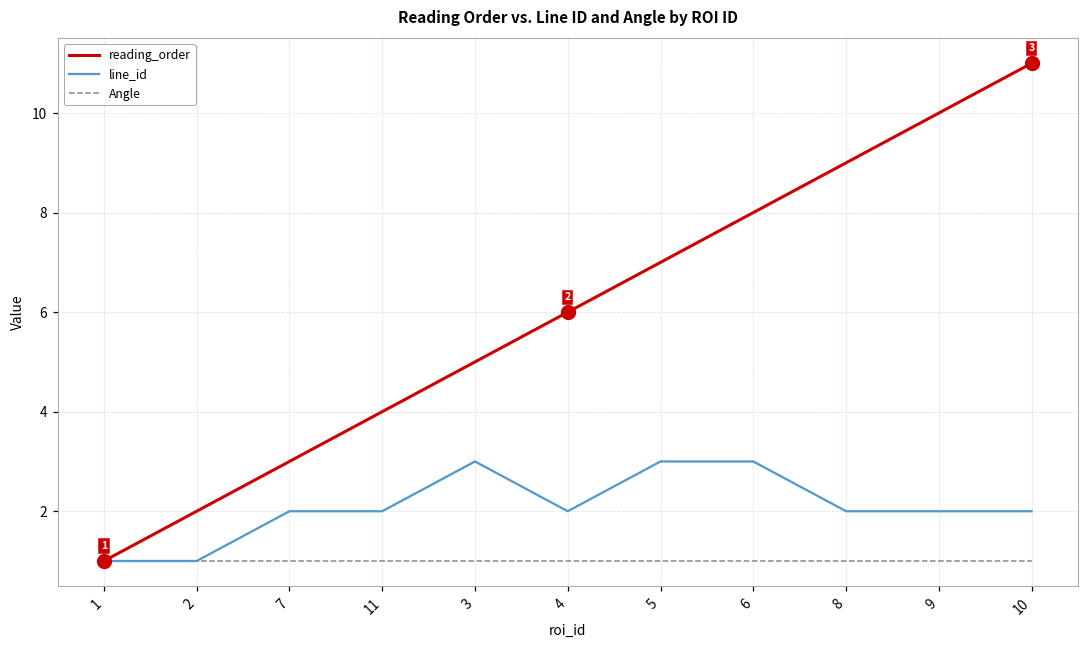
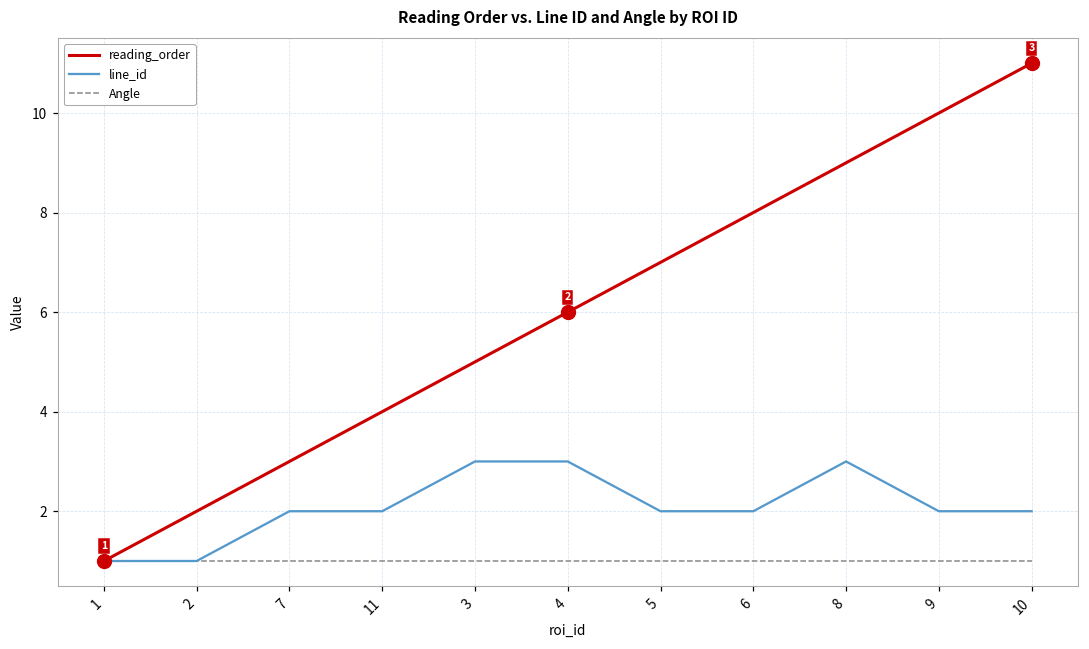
  {
    "line_id": {
      "7": 2,
      "11": 2,
      "3": 3,
-     "4": 2,
-     "5": 3,
-     "6": 3,
-     "8": 2,
+     "4": 3,
+     "5": 2,
+     "6": 2,
+     "8": 3,
      "9": 2,
      "10": 2
    },
    "Angle": {
      "7": 1,
      "11": 1,
      "3": 1,
      "4": 1,
      "5": 1,
      "6": 1,
      "8": 1,
      "9": 1,
      "10": 1
    }
  }
